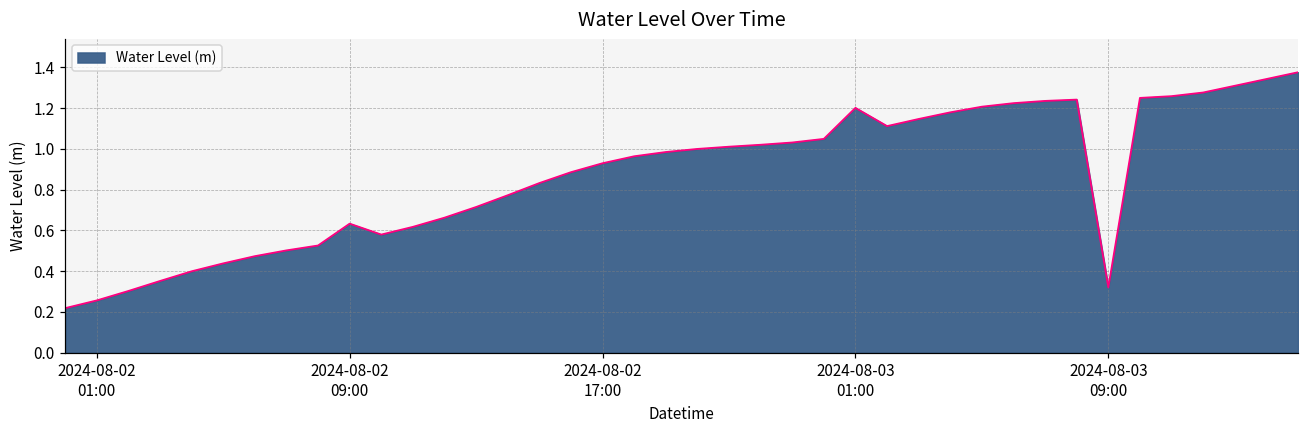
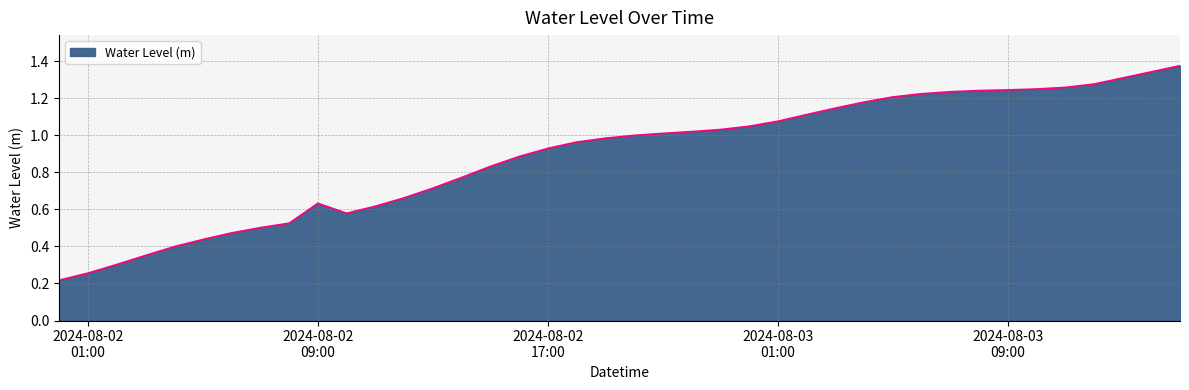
  {
    "2024-08-02 01:00": 0.26,
    "2024-08-02 09:00": 0.63,
    "2024-08-02 17:00": 0.93,
-   "2024-08-03 01:00": 1.20,
-   "2024-08-03 09:00": 0.32
+   "2024-08-03 01:00": 1.08,
+   "2024-08-03 09:00": 1.24
  }
